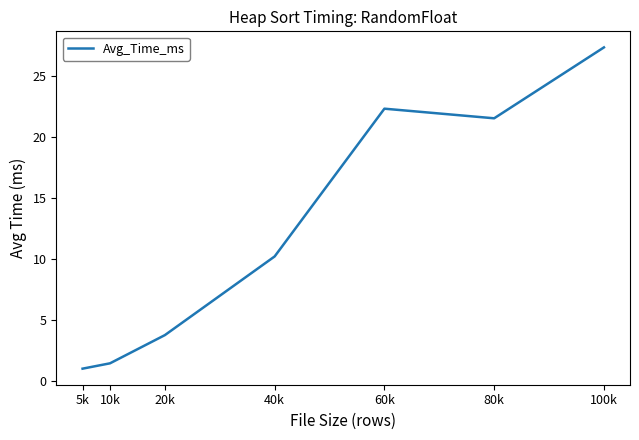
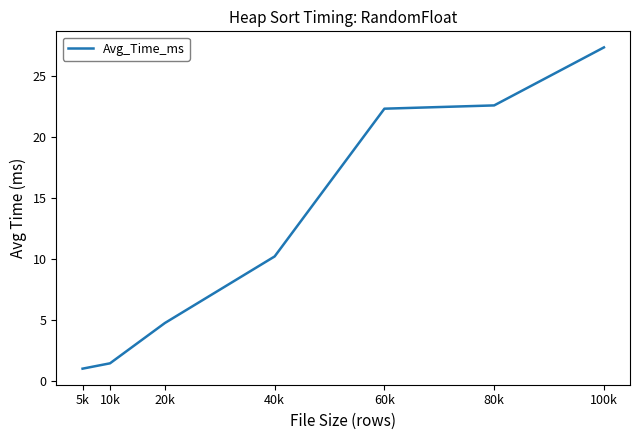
  {
    "5k": 1.0,
    "10k": 1.5,
-   "20k": 3.8,
+   "20k": 4.8,
    "40k": 10.2,
    "60k": 22.3,
-   "80k": 21.5,
+   "80k": 22.6,
    "100k": 27.3
  }
